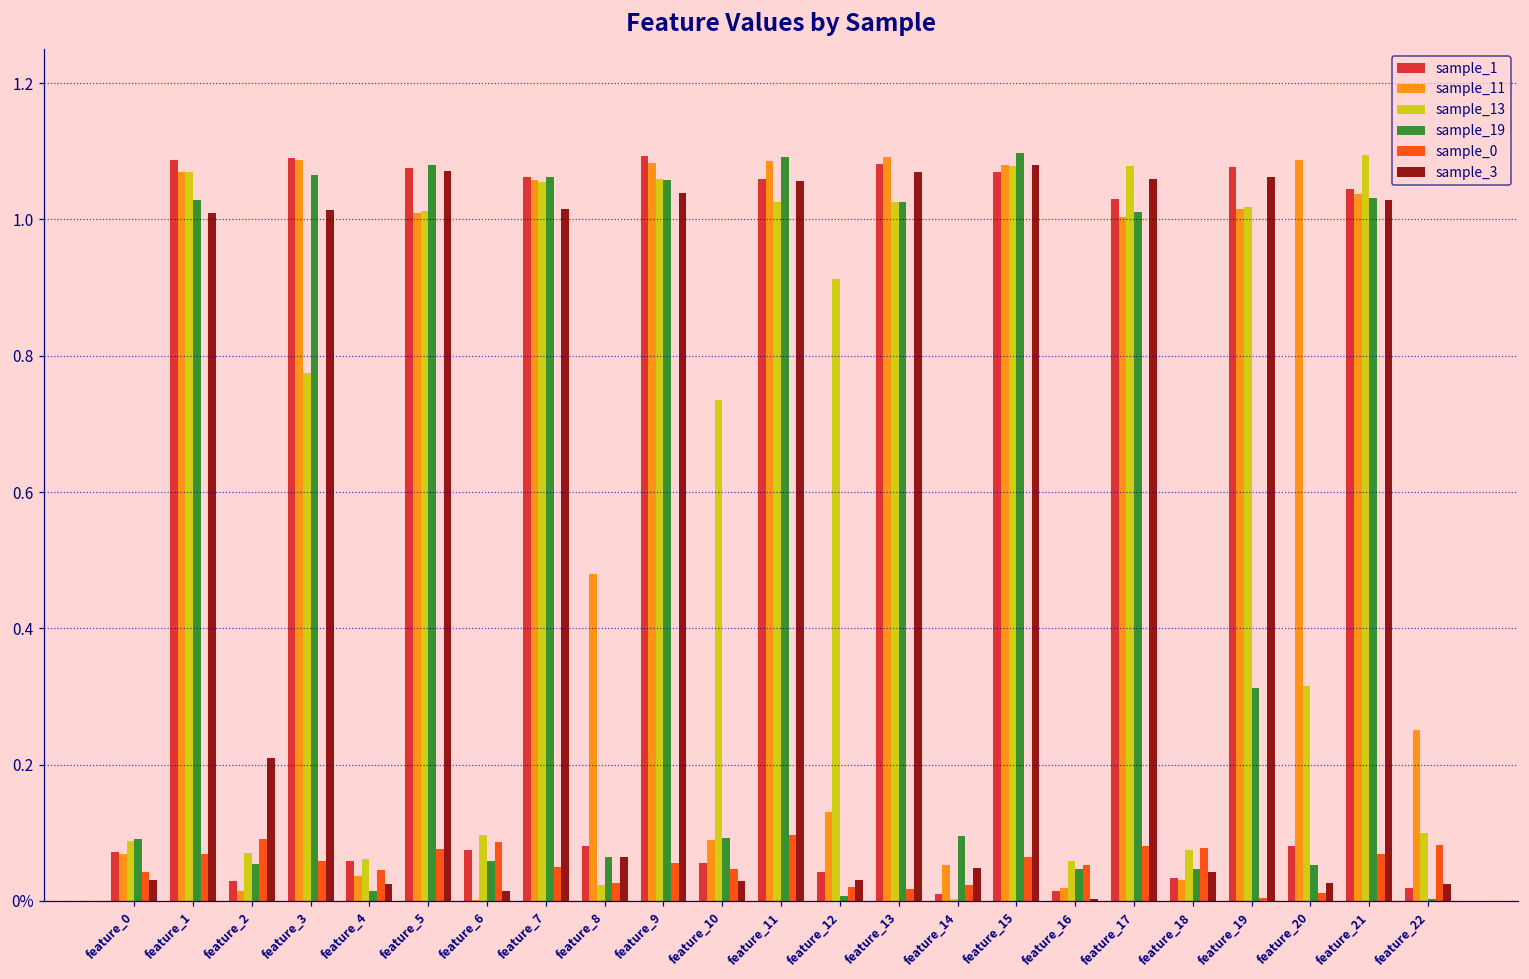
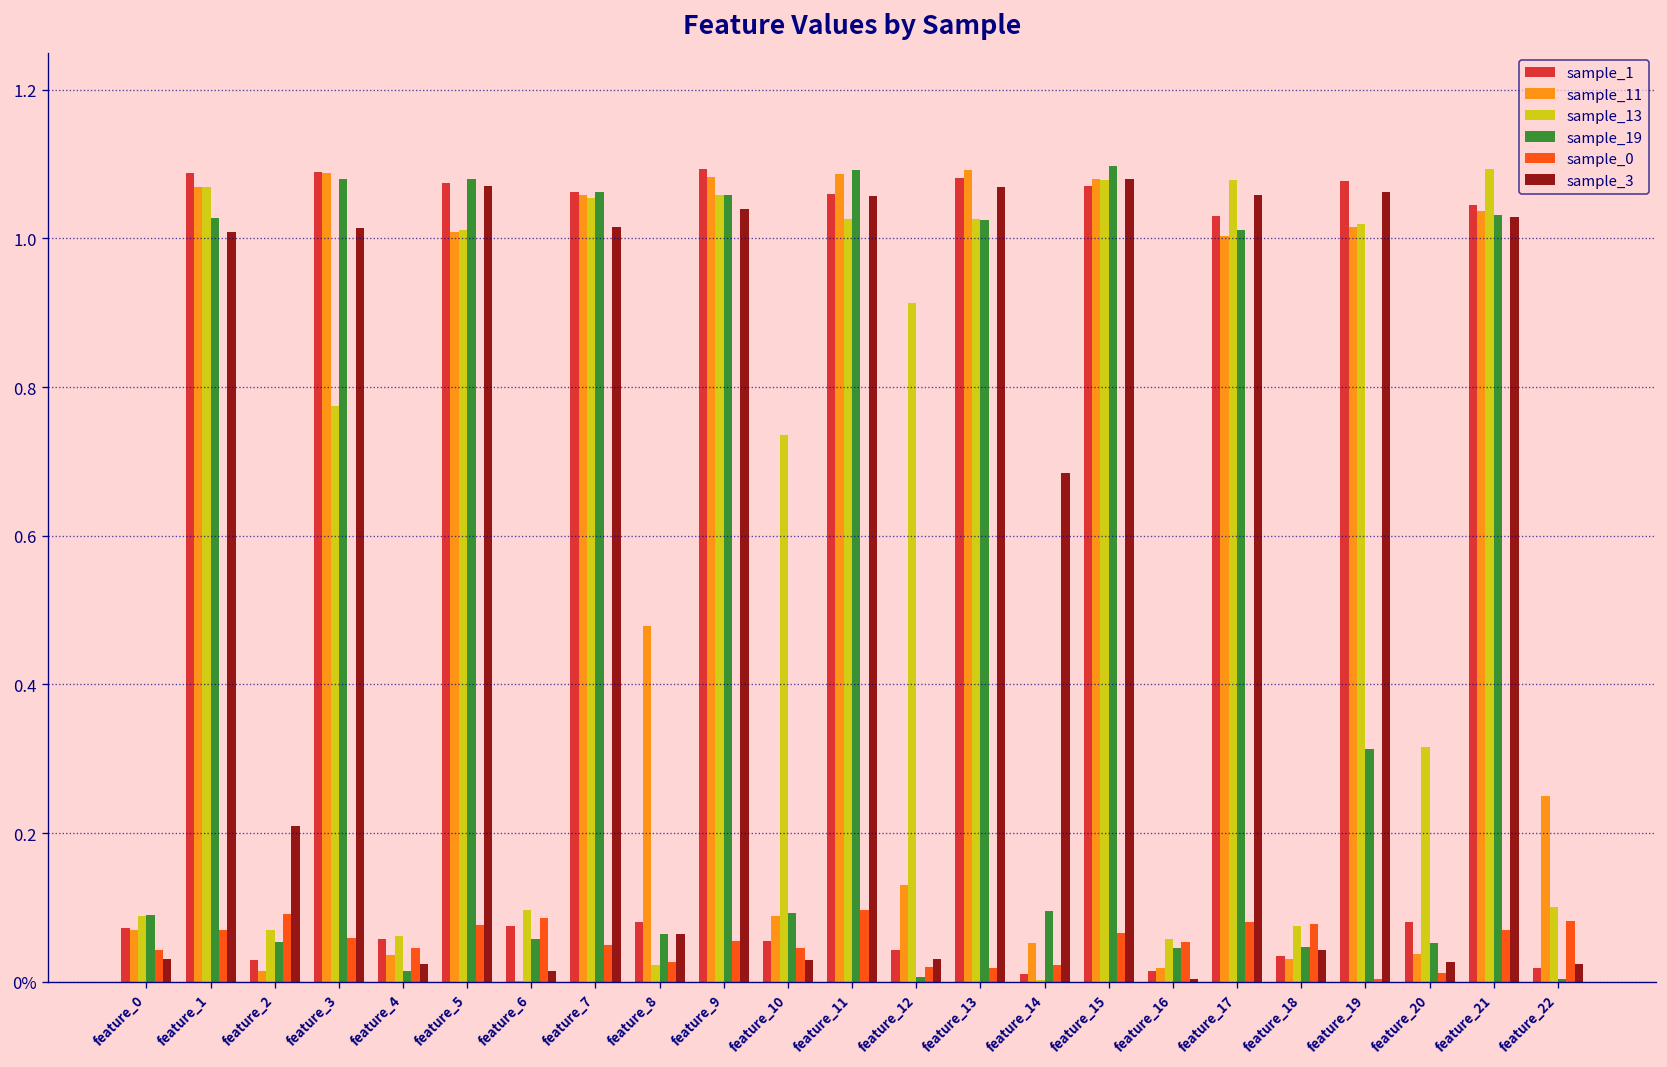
  {
    "sample_11": {
      "feature_0": 0.07,
      "feature_1": 1.07,
      "feature_2": 0.02,
      "feature_3": 1.09,
      "feature_4": 0.04,
      "feature_5": 1.01,
      "feature_7": 1.06,
      "feature_8": 0.48,
      "feature_9": 1.08,
      "feature_10": 0.09,
      "feature_11": 1.09,
      "feature_12": 0.13,
      "feature_13": 1.09,
      "feature_14": 0.05,
      "feature_15": 1.08,
      "feature_16": 0.02,
      "feature_17": 1.00,
      "feature_18": 0.03,
      "feature_19": 1.02,
-     "feature_20": 1.09,
+     "feature_20": 0.04,
      "feature_21": 1.04,
      "feature_22": 0.25
    },
    "sample_13": {
      "feature_0": 0.09,
      "feature_1": 1.07,
      "feature_2": 0.07,
      "feature_3": 0.78,
      "feature_4": 0.06,
      "feature_5": 1.01,
      "feature_6": 0.10,
      "feature_7": 1.06,
      "feature_8": 0.02,
      "feature_9": 1.06,
      "feature_10": 0.74,
      "feature_11": 1.03,
      "feature_12": 0.91,
      "feature_13": 1.03,
      "feature_15": 1.08,
      "feature_16": 0.06,
      "feature_17": 1.08,
      "feature_18": 0.08,
      "feature_19": 1.02,
      "feature_20": 0.32,
      "feature_21": 1.09,
      "feature_22": 0.10
    },
    "sample_19": {
      "feature_0": 0.09,
      "feature_1": 1.03,
      "feature_2": 0.05,
-     "feature_3": 1.07,
+     "feature_3": 1.08,
      "feature_4": 0.01,
      "feature_5": 1.08,
      "feature_6": 0.06,
      "feature_7": 1.06,
      "feature_8": 0.06,
      "feature_9": 1.06,
      "feature_10": 0.09,
      "feature_11": 1.09,
      "feature_12": 0.01,
      "feature_13": 1.03,
      "feature_14": 0.10,
      "feature_15": 1.10,
      "feature_16": 0.05,
      "feature_17": 1.01,
      "feature_18": 0.05,
      "feature_19": 0.31,
      "feature_20": 0.05,
      "feature_21": 1.03
    },
    "sample_3": {
      "feature_0": 0.03,
      "feature_1": 1.01,
      "feature_2": 0.21,
      "feature_3": 1.01,
      "feature_4": 0.02,
      "feature_5": 1.07,
      "feature_6": 0.01,
      "feature_7": 1.02,
      "feature_8": 0.06,
      "feature_9": 1.04,
      "feature_10": 0.03,
      "feature_11": 1.06,
      "feature_12": 0.03,
      "feature_13": 1.07,
-     "feature_14": 0.05,
+     "feature_14": 0.68,
      "feature_15": 1.08,
      "feature_17": 1.06,
      "feature_18": 0.04,
      "feature_19": 1.06,
      "feature_20": 0.03,
      "feature_21": 1.03,
      "feature_22": 0.02
    }
  }
